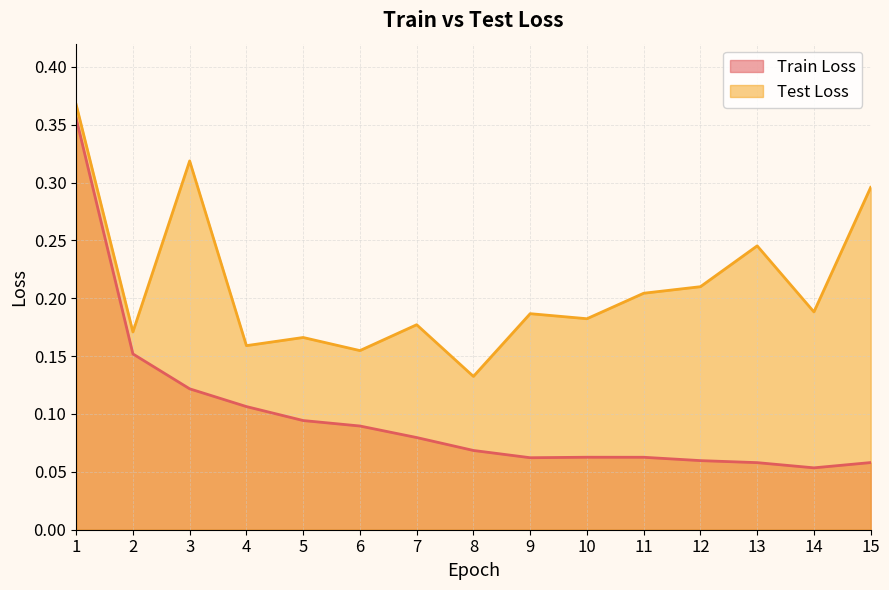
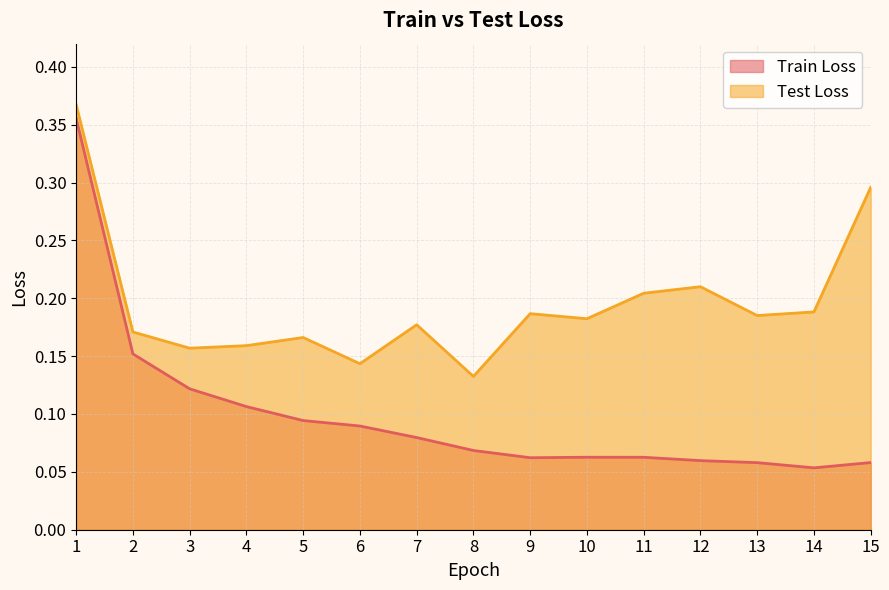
  {
    "Train Loss": {
      "1": 0.356,
      "2": 0.152,
      "3": 0.122,
      "4": 0.106,
      "5": 0.094,
      "6": 0.090,
      "7": 0.080,
      "8": 0.068,
      "9": 0.062,
      "10": 0.063,
      "11": 0.063,
      "12": 0.060,
      "13": 0.058,
      "14": 0.053,
      "15": 0.058
    },
    "Test Loss": {
      "1": 0.367,
      "2": 0.171,
-     "3": 0.319,
+     "3": 0.157,
      "4": 0.159,
      "5": 0.166,
-     "6": 0.155,
+     "6": 0.143,
      "7": 0.177,
      "8": 0.132,
      "9": 0.187,
      "10": 0.182,
      "11": 0.204,
      "12": 0.210,
-     "13": 0.245,
+     "13": 0.185,
      "14": 0.188,
      "15": 0.296
    }
  }
